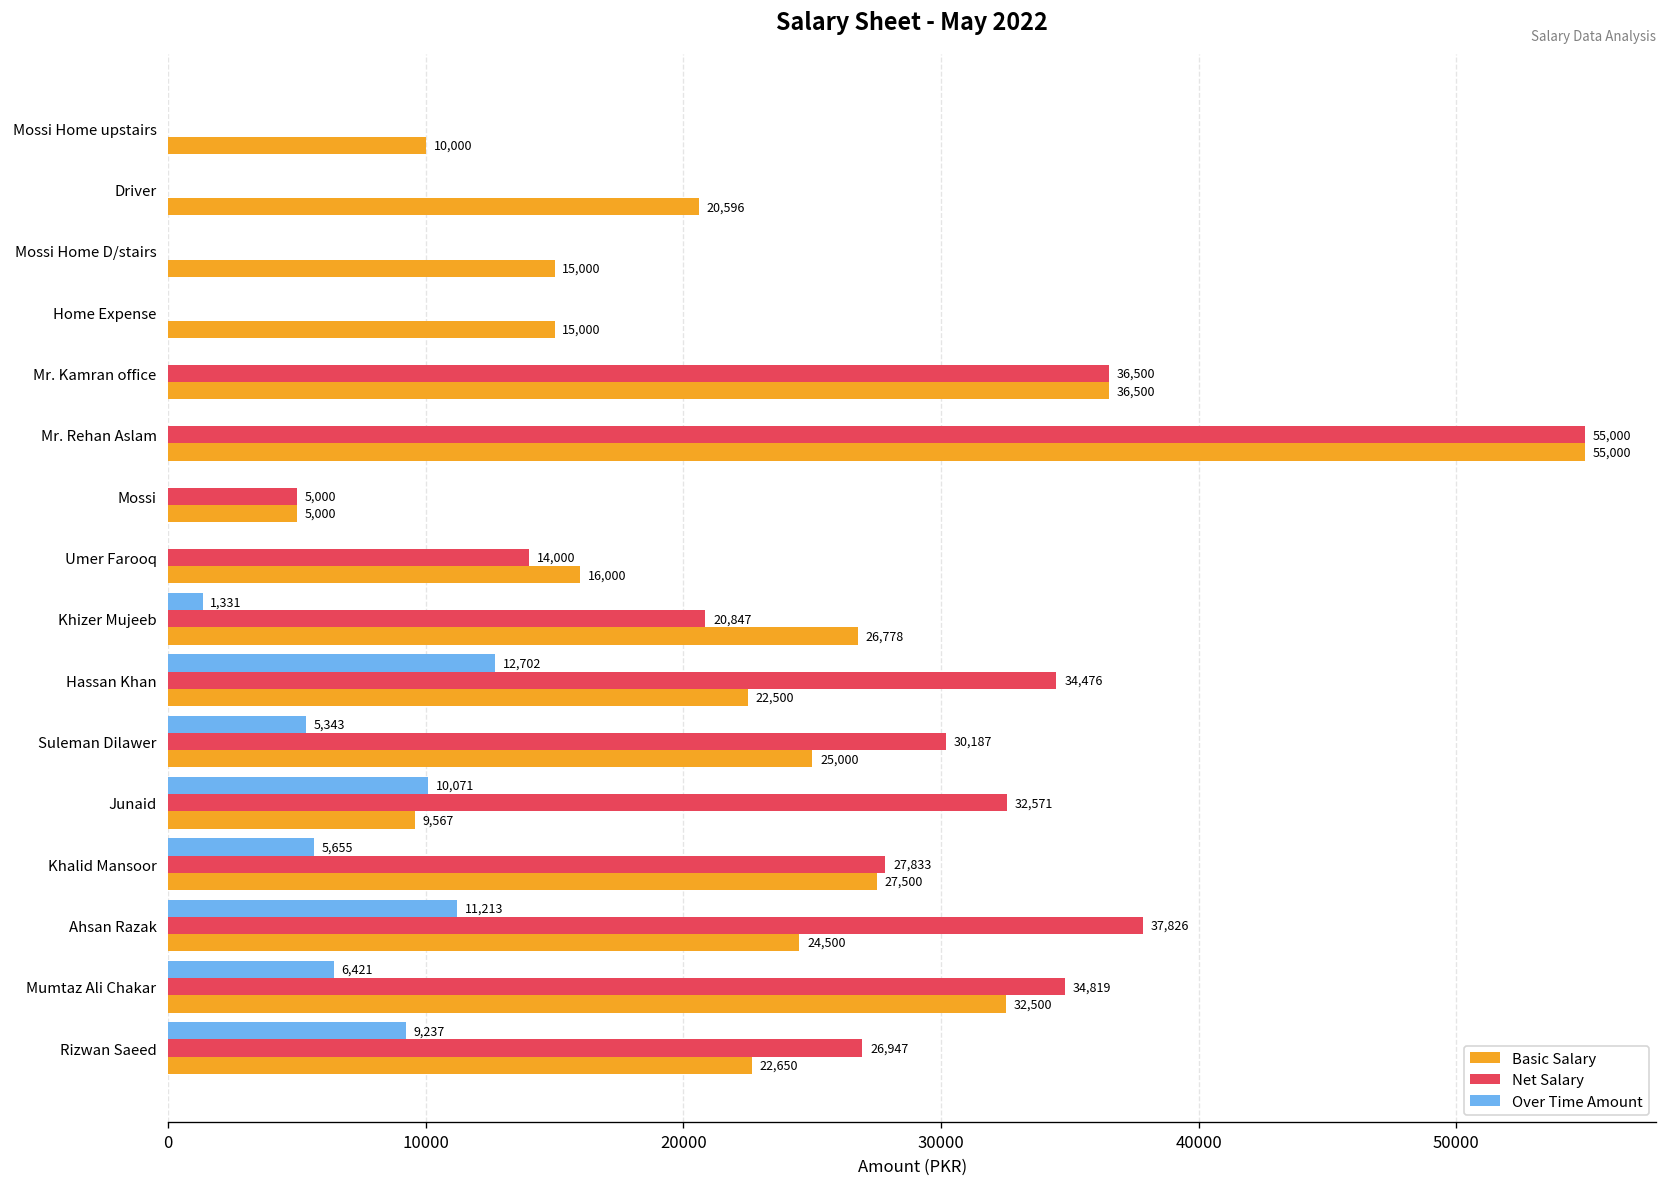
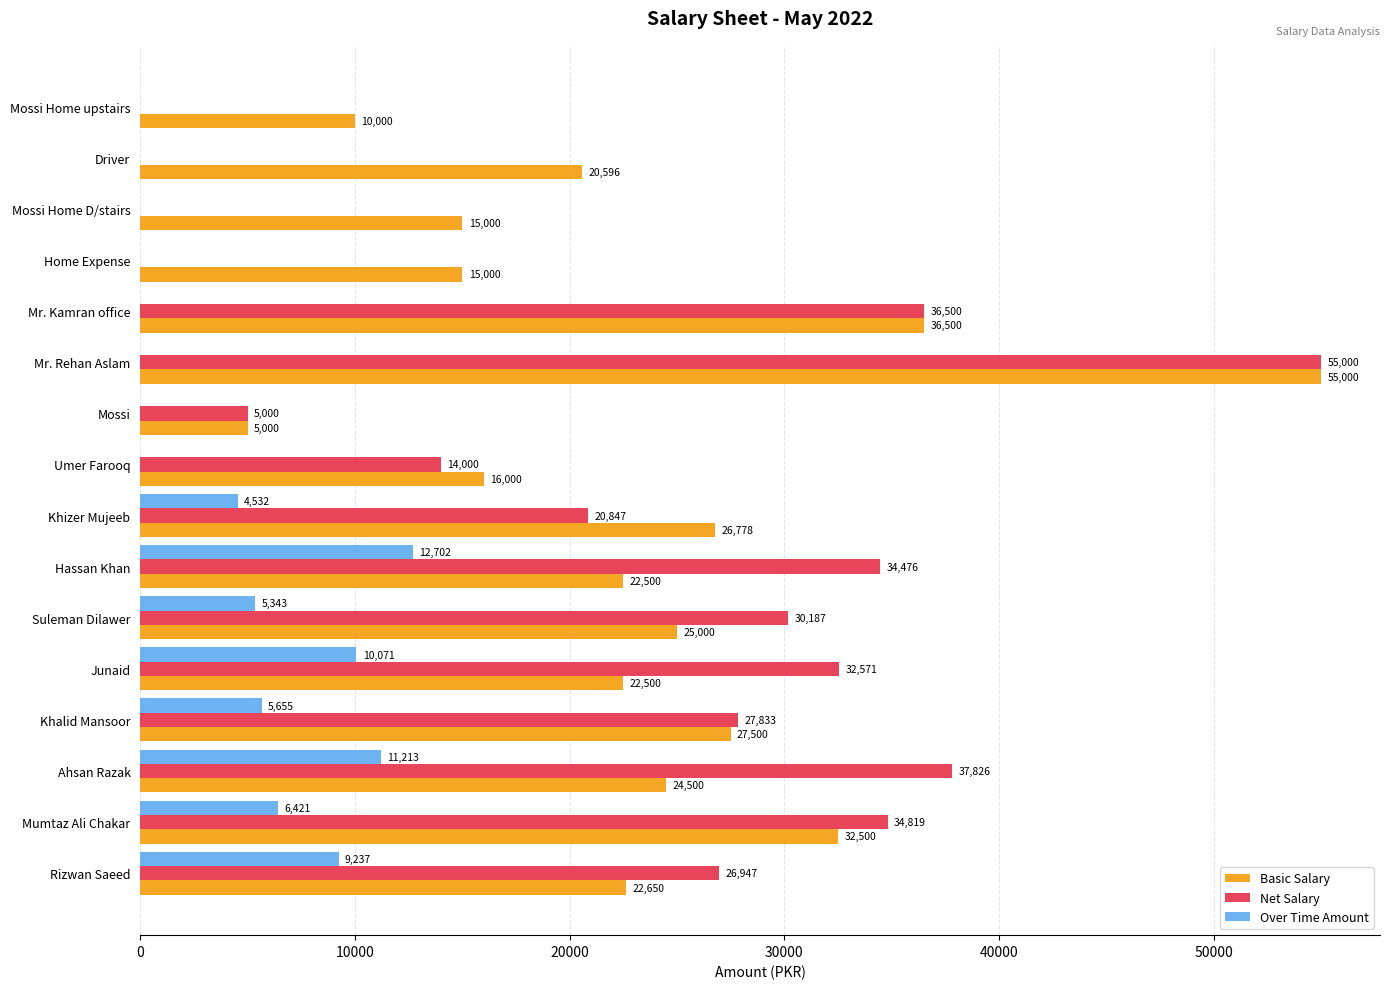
  {
    "Basic Salary": {
      "Mossi Home upstairs": "10,000",
      "Driver": "20,596",
      "Mossi Home D/stairs": "15,000",
      "Home Expense": "15,000",
      "Mr. Kamran office": "36,500",
      "Mr. Rehan Aslam": "55,000",
      "Mossi": "5,000",
      "Umer Farooq": "16,000",
      "Khizer Mujeeb": "26,778",
      "Hassan Khan": "22,500",
      "Suleman Dilawer": "25,000",
-     "Junaid": "9,567",
+     "Junaid": "22,500",
      "Khalid Mansoor": "27,500",
      "Ahsan Razak": "24,500",
      "Mumtaz Ali Chakar": "32,500",
      "Rizwan Saeed": "22,650"
    },
    "Net Salary": {
      "Mr. Kamran office": "36,500",
      "Mr. Rehan Aslam": "55,000",
      "Mossi": "5,000",
      "Umer Farooq": "14,000",
      "Khizer Mujeeb": "20,847",
      "Hassan Khan": "34,476",
      "Suleman Dilawer": "30,187",
      "Junaid": "32,571",
      "Khalid Mansoor": "27,833",
      "Ahsan Razak": "37,826",
      "Mumtaz Ali Chakar": "34,819",
      "Rizwan Saeed": "26,947"
    },
    "Over Time Amount": {
-     "Khizer Mujeeb": "1,331",
+     "Khizer Mujeeb": "4,532",
      "Hassan Khan": "12,702",
      "Suleman Dilawer": "5,343",
      "Junaid": "10,071",
      "Khalid Mansoor": "5,655",
      "Ahsan Razak": "11,213",
      "Mumtaz Ali Chakar": "6,421",
      "Rizwan Saeed": "9,237"
    }
  }
